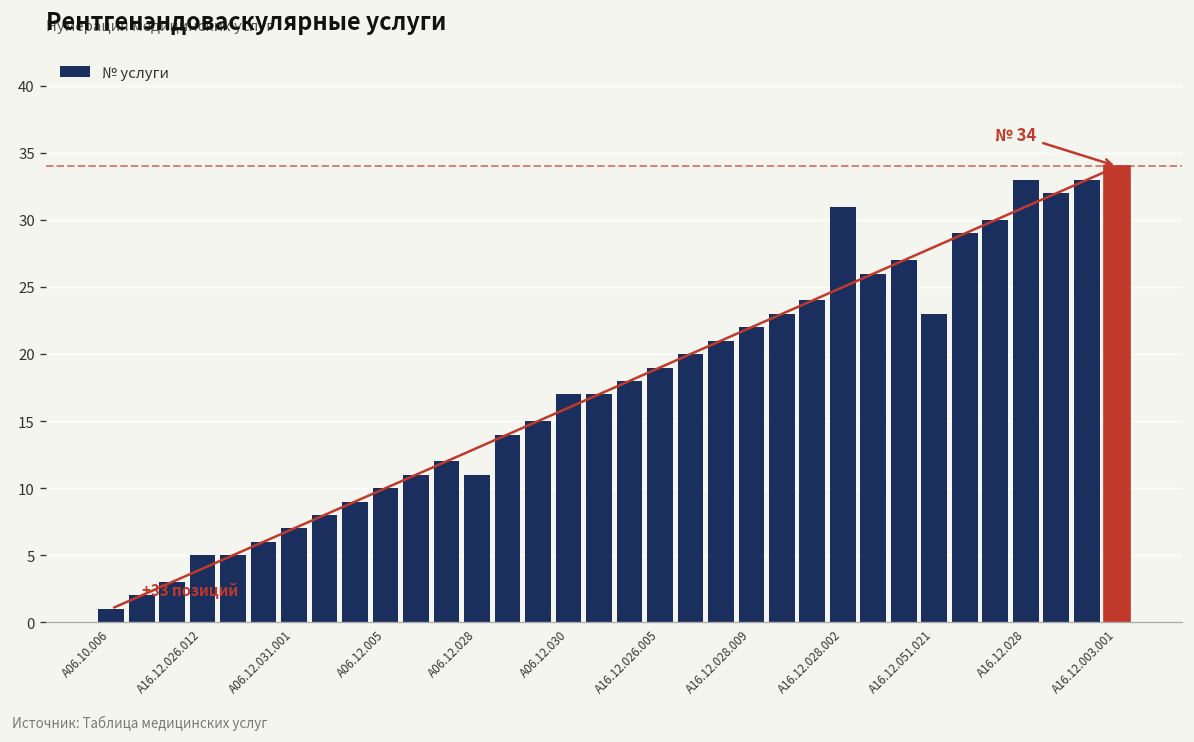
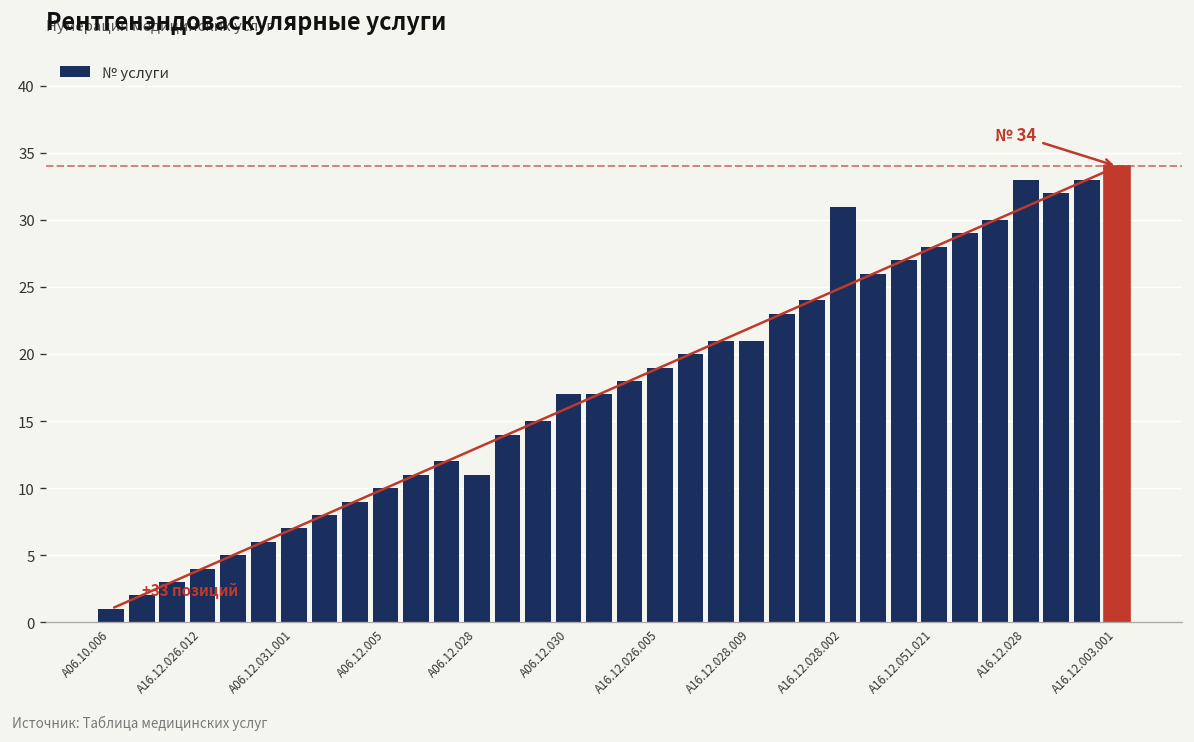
  {
    "A06.10.006": 1,
-   "A16.12.026.012": 5,
+   "A16.12.026.012": 4,
    "A06.12.031.001": 7,
    "A06.12.005": 10,
    "A06.12.028": 11,
    "A06.12.030": 17,
    "A16.12.026.005": 19,
-   "A16.12.028.009": 22,
+   "A16.12.028.009": 21,
    "A16.12.028.002": 31,
-   "A16.12.051.021": 23,
+   "A16.12.051.021": 28,
    "A16.12.028": 33
  }
